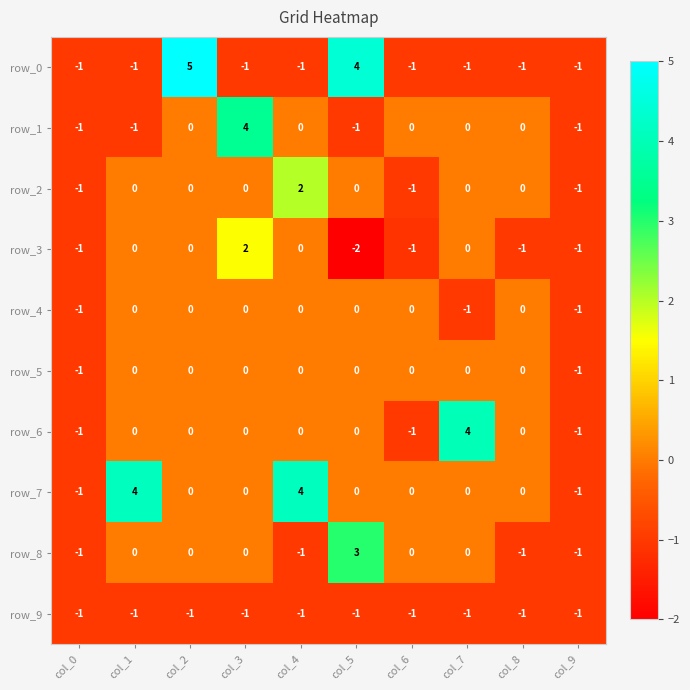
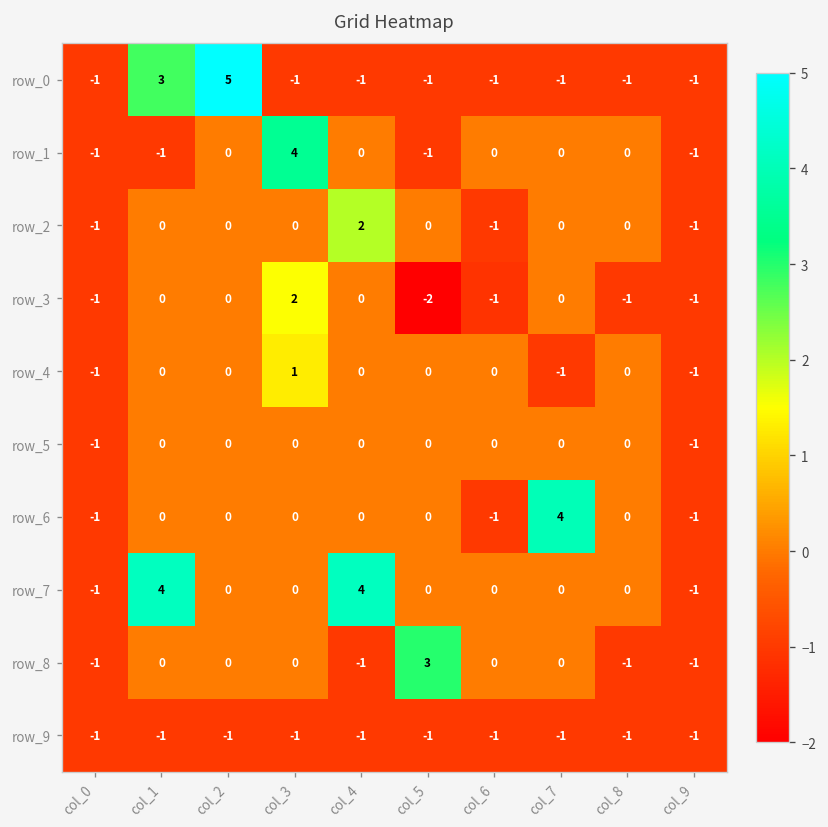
  {
    "row_0": {
      "col_0": -1,
-     "col_1": -1,
+     "col_1": 3,
      "col_2": 5,
      "col_3": -1,
      "col_4": -1,
-     "col_5": 4,
+     "col_5": -1,
      "col_6": -1,
      "col_7": -1,
      "col_8": -1,
      "col_9": -1
    },
    "row_1": {
      "col_0": -1,
      "col_1": -1,
      "col_2": 0,
      "col_3": 4,
      "col_4": 0,
      "col_5": -1,
      "col_6": 0,
      "col_7": 0,
      "col_8": 0,
      "col_9": -1
    },
    "row_2": {
      "col_0": -1,
      "col_1": 0,
      "col_2": 0,
      "col_3": 0,
      "col_4": 2,
      "col_5": 0,
      "col_6": -1,
      "col_7": 0,
      "col_8": 0,
      "col_9": -1
    },
    "row_3": {
      "col_0": -1,
      "col_1": 0,
      "col_2": 0,
      "col_3": 2,
      "col_4": 0,
      "col_5": -2,
      "col_6": -1,
      "col_7": 0,
      "col_8": -1,
      "col_9": -1
    },
    "row_4": {
      "col_0": -1,
      "col_1": 0,
      "col_2": 0,
-     "col_3": 0,
+     "col_3": 1,
      "col_4": 0,
      "col_5": 0,
      "col_6": 0,
      "col_7": -1,
      "col_8": 0,
      "col_9": -1
    },
    "row_5": {
      "col_0": -1,
      "col_1": 0,
      "col_2": 0,
      "col_3": 0,
      "col_4": 0,
      "col_5": 0,
      "col_6": 0,
      "col_7": 0,
      "col_8": 0,
      "col_9": -1
    },
    "row_6": {
      "col_0": -1,
      "col_1": 0,
      "col_2": 0,
      "col_3": 0,
      "col_4": 0,
      "col_5": 0,
      "col_6": -1,
      "col_7": 4,
      "col_8": 0,
      "col_9": -1
    },
    "row_7": {
      "col_0": -1,
      "col_1": 4,
      "col_2": 0,
      "col_3": 0,
      "col_4": 4,
      "col_5": 0,
      "col_6": 0,
      "col_7": 0,
      "col_8": 0,
      "col_9": -1
    },
    "row_8": {
      "col_0": -1,
      "col_1": 0,
      "col_2": 0,
      "col_3": 0,
      "col_4": -1,
      "col_5": 3,
      "col_6": 0,
      "col_7": 0,
      "col_8": -1,
      "col_9": -1
    },
    "row_9": {
      "col_0": -1,
      "col_1": -1,
      "col_2": -1,
      "col_3": -1,
      "col_4": -1,
      "col_5": -1,
      "col_6": -1,
      "col_7": -1,
      "col_8": -1,
      "col_9": -1
    }
  }
